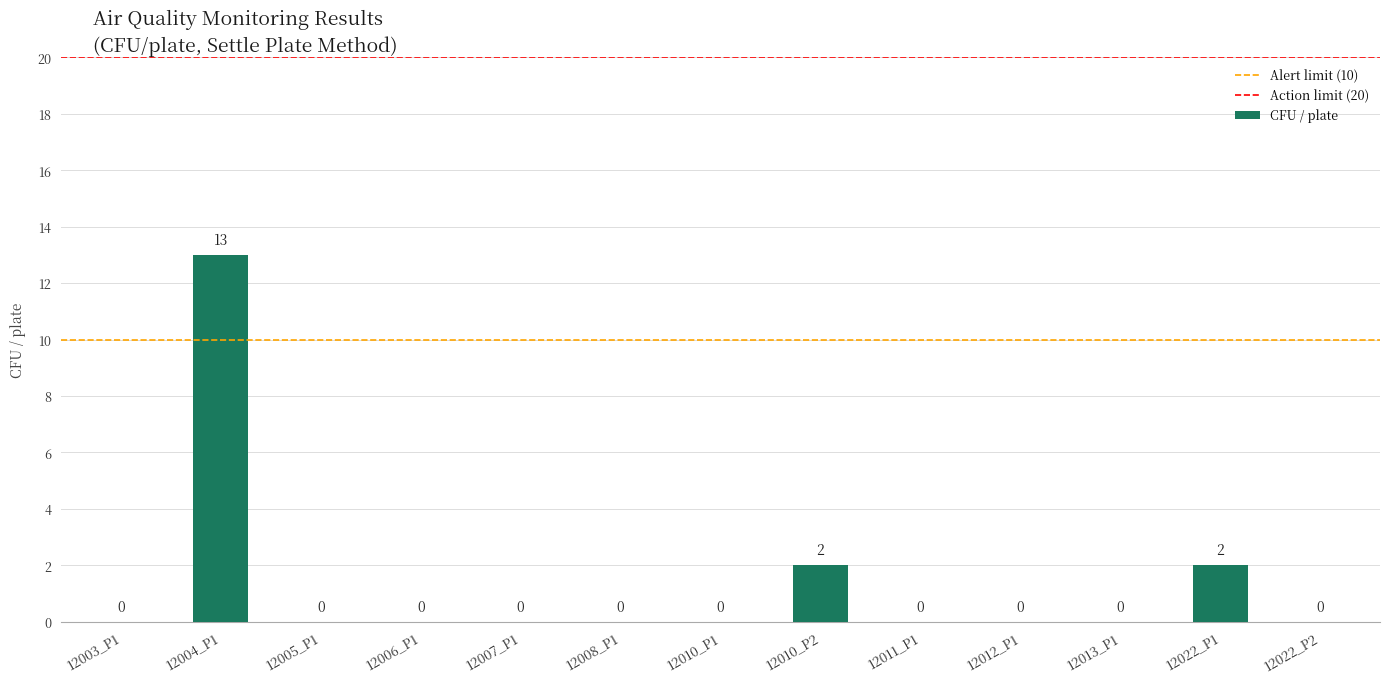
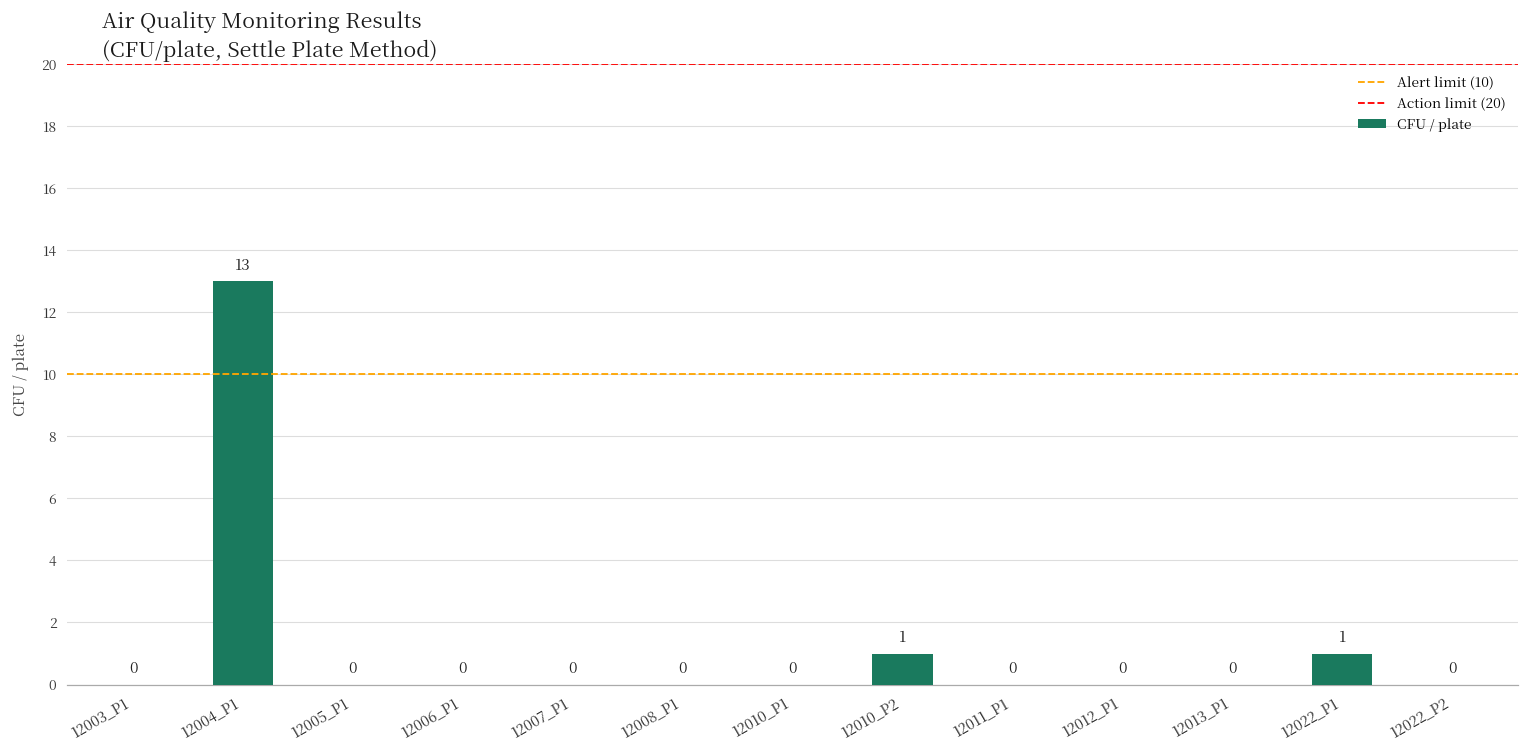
  {
    "12003_P1": 0,
    "12004_P1": 13,
    "12005_P1": 0,
    "12006_P1": 0,
    "12007_P1": 0,
    "12008_P1": 0,
    "12010_P1": 0,
-   "12010_P2": 2,
+   "12010_P2": 1,
    "12011_P1": 0,
    "12012_P1": 0,
    "12013_P1": 0,
-   "12022_P1": 2,
+   "12022_P1": 1,
    "12022_P2": 0
  }
